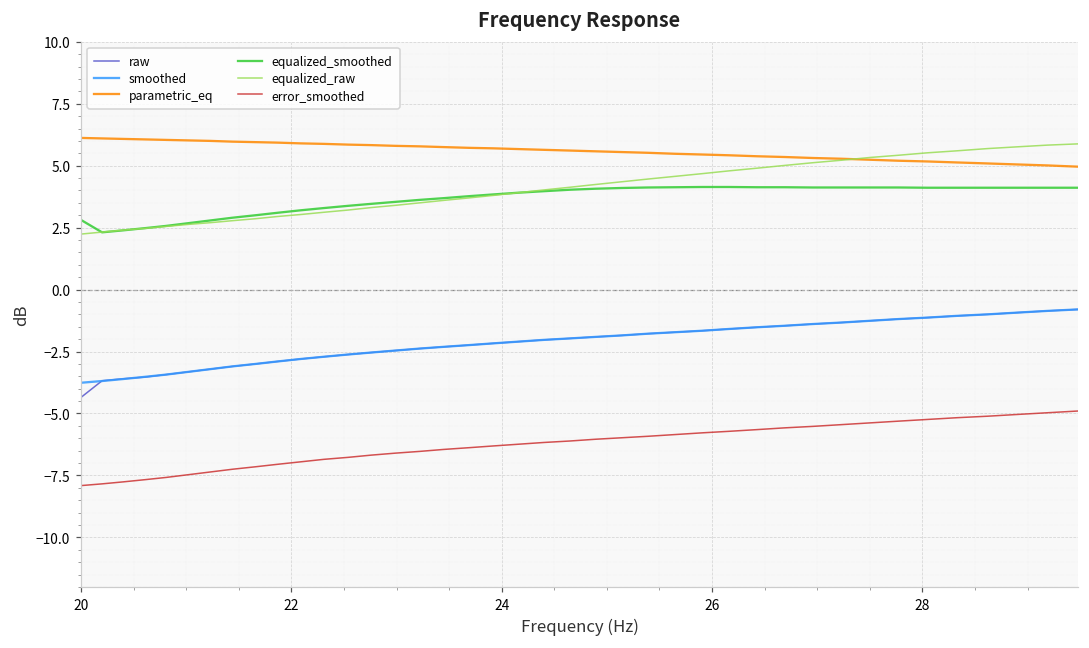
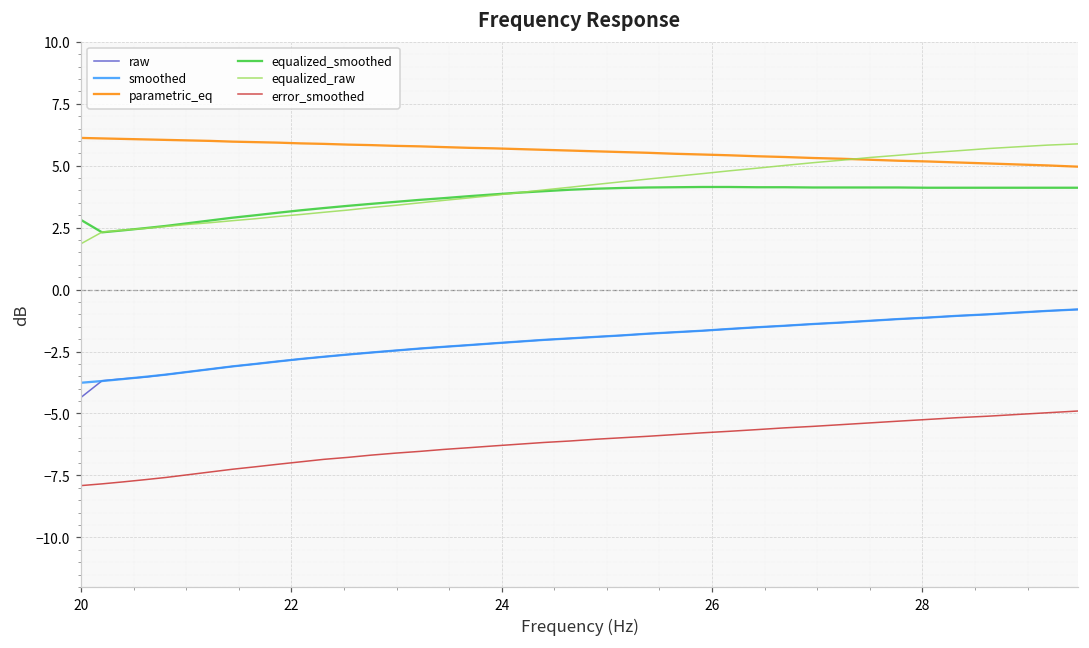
  {
    "raw": {
      "20": -4.4
    },
    "smoothed": {
      "20": -3.8
    },
    "parametric_eq": {
      "20": 6.1
    },
    "equalized_smoothed": {
      "20": 2.8
    },
    "equalized_raw": {
-     "20": 2.2
+     "20": 1.9
    },
    "error_smoothed": {
      "20": -7.9
    }
  }
